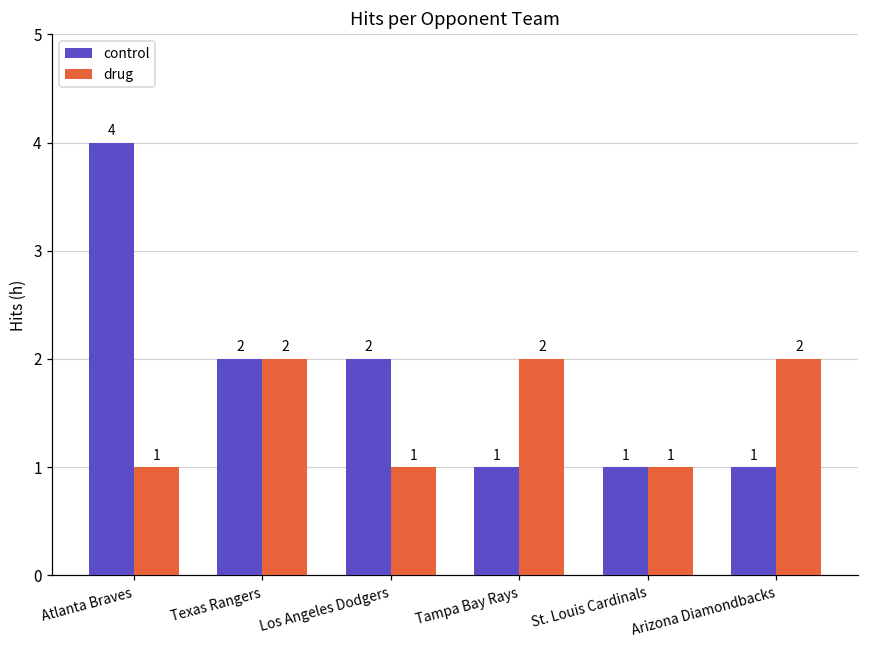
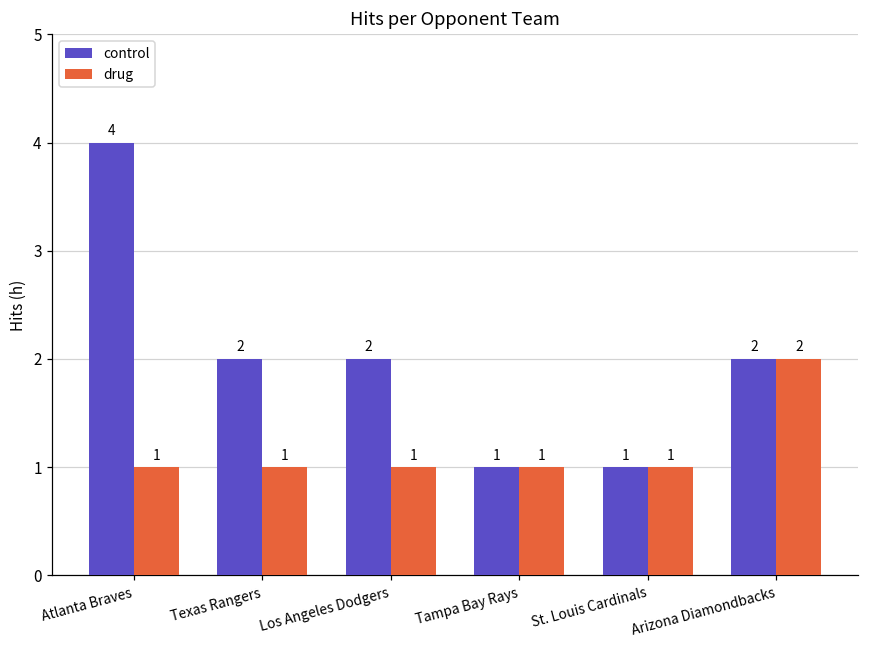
  {
    "control": {
      "Atlanta Braves": 4,
      "Texas Rangers": 2,
      "Los Angeles Dodgers": 2,
      "Tampa Bay Rays": 1,
      "St. Louis Cardinals": 1,
-     "Arizona Diamondbacks": 1
+     "Arizona Diamondbacks": 2
    },
    "drug": {
      "Atlanta Braves": 1,
-     "Texas Rangers": 2,
+     "Texas Rangers": 1,
      "Los Angeles Dodgers": 1,
-     "Tampa Bay Rays": 2,
+     "Tampa Bay Rays": 1,
      "St. Louis Cardinals": 1,
      "Arizona Diamondbacks": 2
    }
  }
